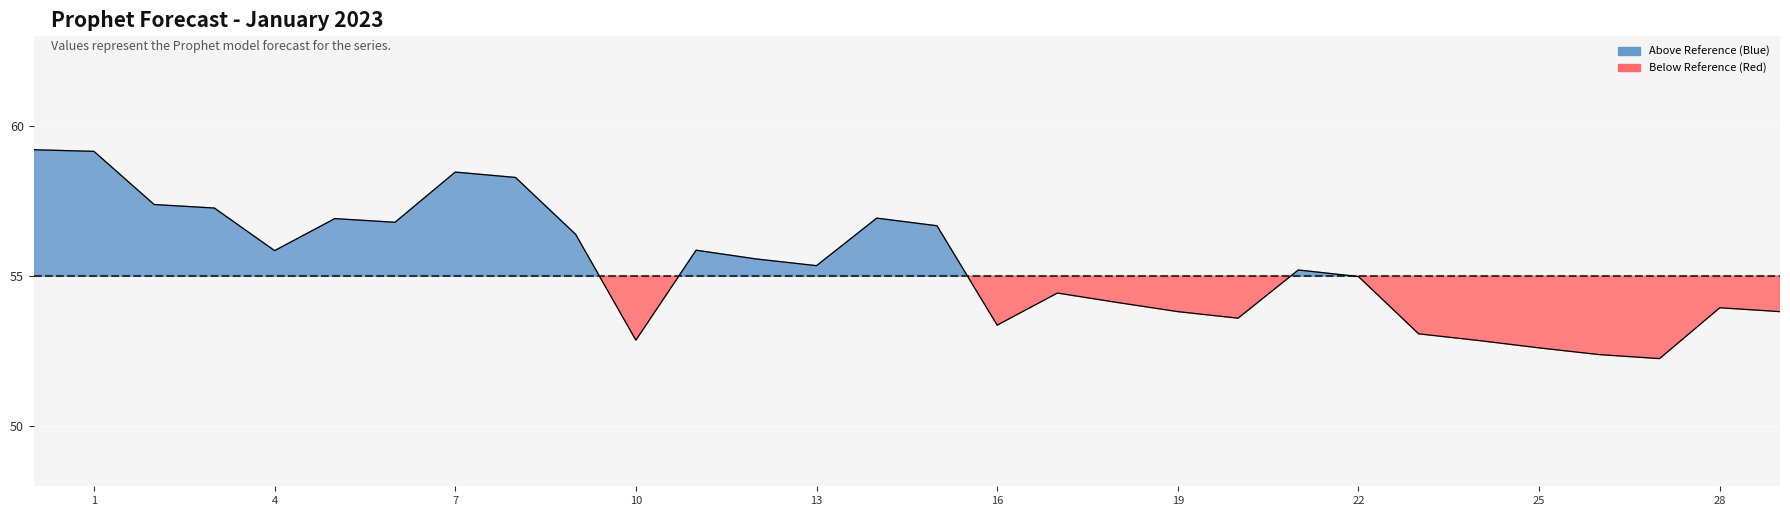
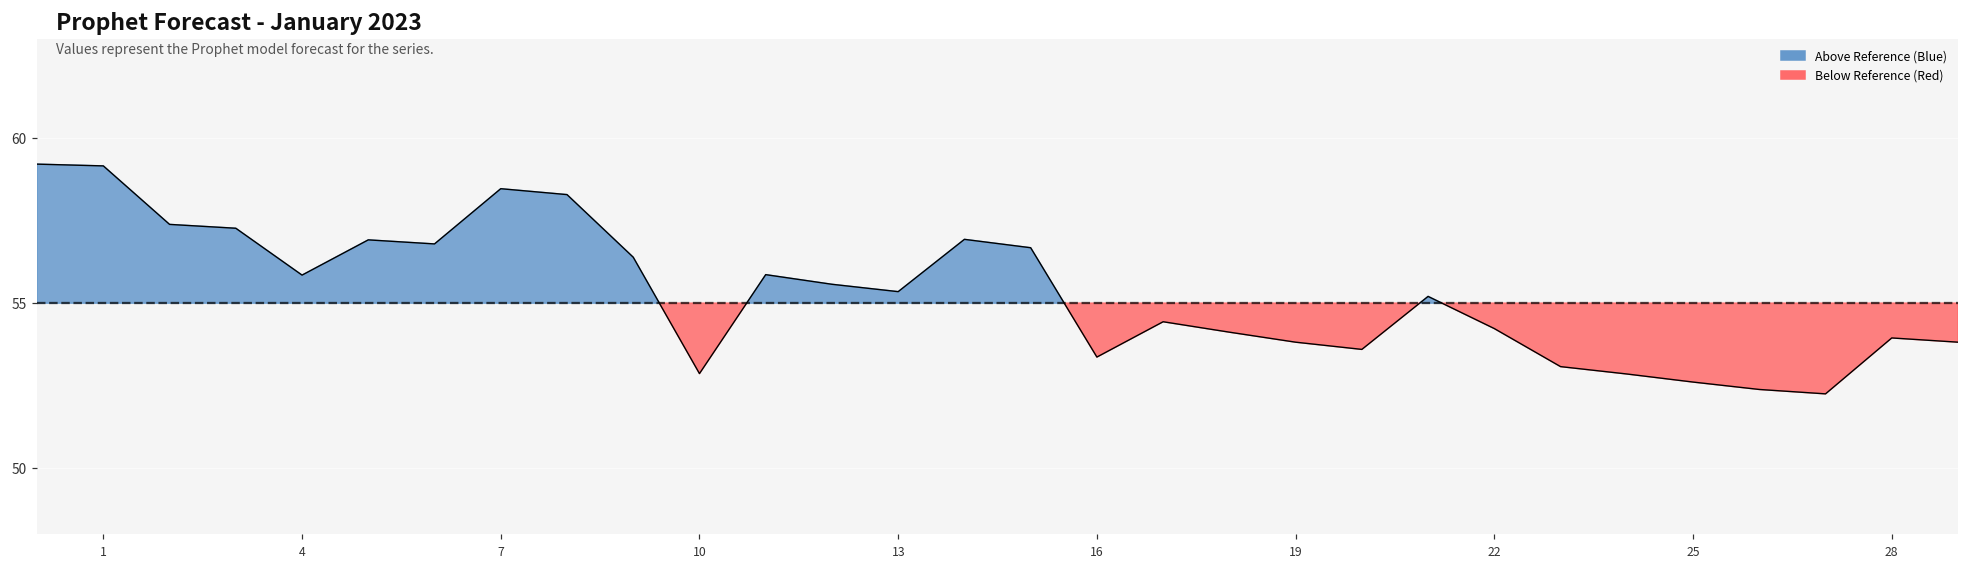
  {
    "1": 59.2,
    "4": 55.8,
    "7": 58.5,
    "10": 52.9,
    "13": 55.3,
    "16": 53.4,
    "19": 53.8,
-   "22": 55.0,
+   "22": 54.2,
    "25": 52.6,
    "28": 53.9
  }
